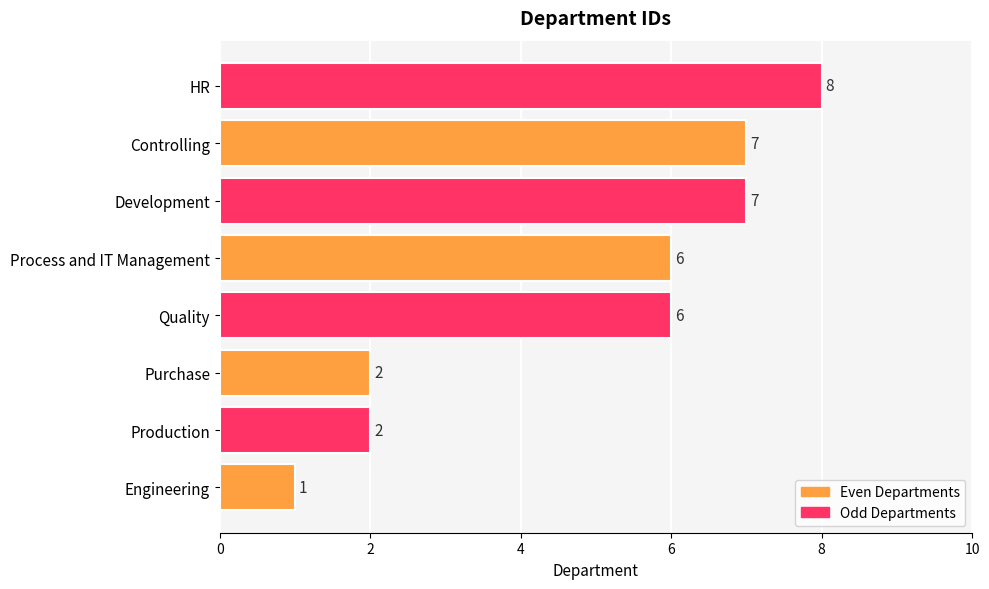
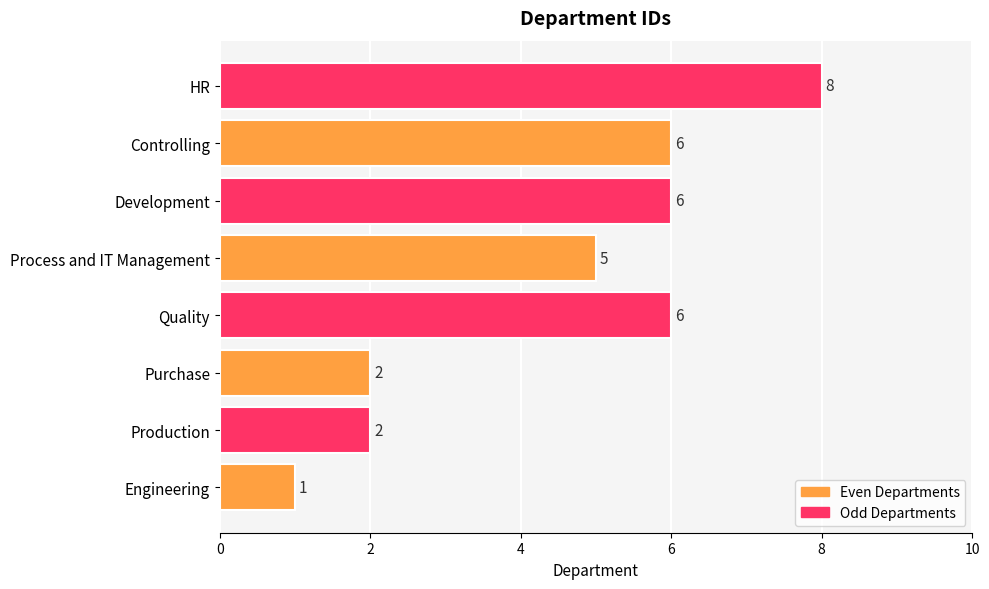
  {
    "HR": 8,
-   "Controlling": 7,
-   "Development": 7,
-   "Process and IT Management": 6,
+   "Controlling": 6,
+   "Development": 6,
+   "Process and IT Management": 5,
    "Quality": 6,
    "Purchase": 2,
    "Production": 2,
    "Engineering": 1
  }
